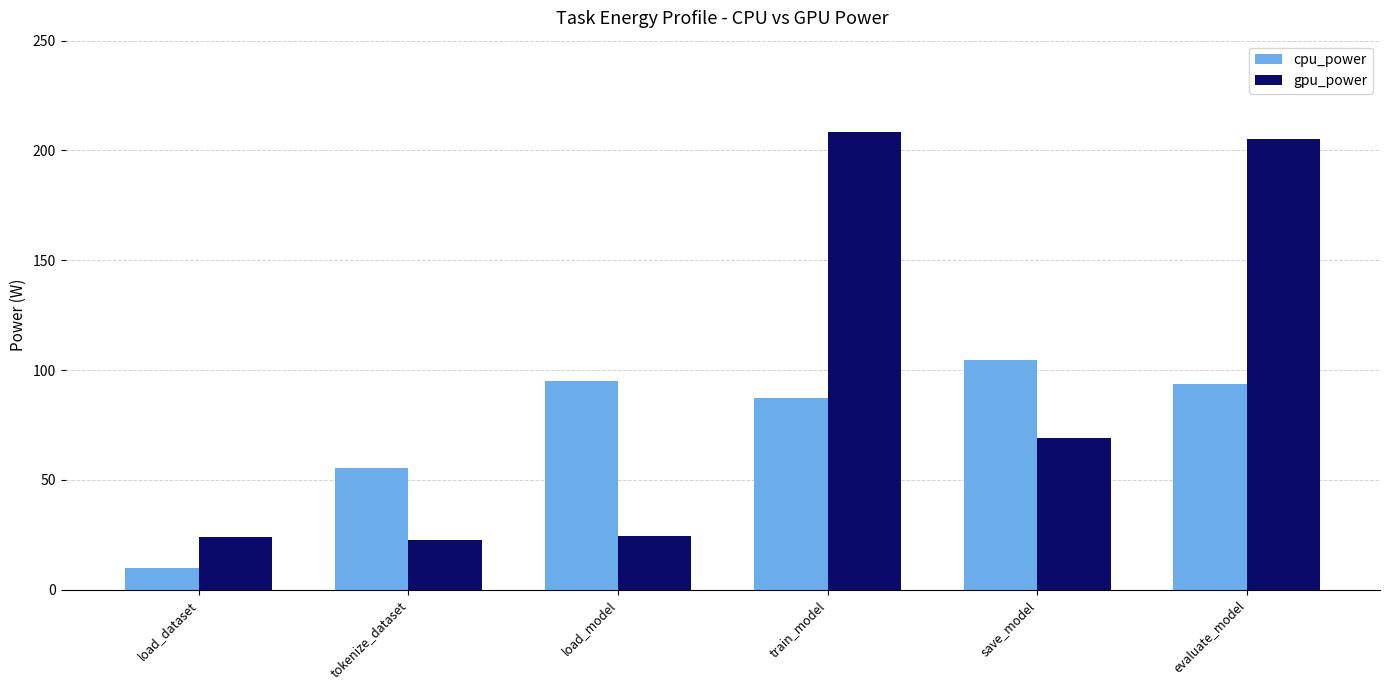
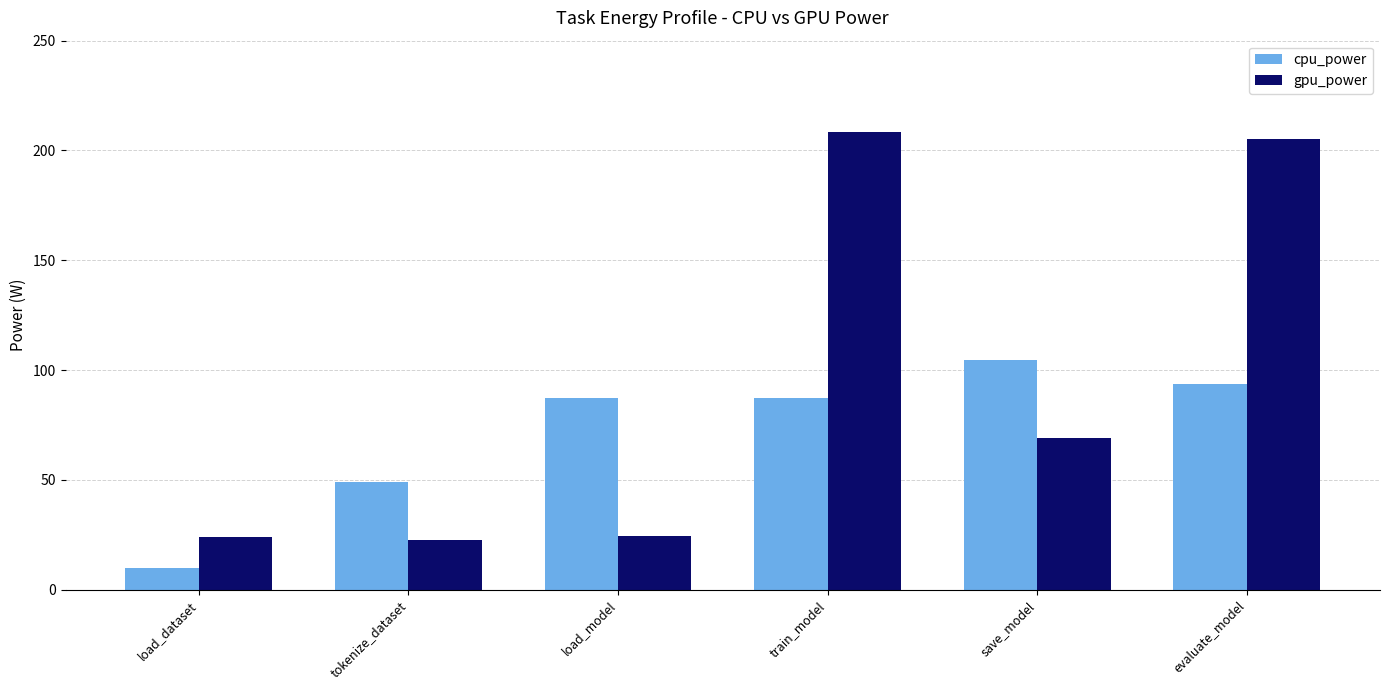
  {
    "cpu_power": {
      "load_dataset": 10,
-     "tokenize_dataset": 55,
-     "load_model": 95,
+     "tokenize_dataset": 49,
+     "load_model": 88,
      "train_model": 88,
      "save_model": 104,
      "evaluate_model": 94
    },
    "gpu_power": {
      "load_dataset": 24,
      "tokenize_dataset": 22,
      "load_model": 24,
      "train_model": 208,
      "save_model": 69,
      "evaluate_model": 205
    }
  }
